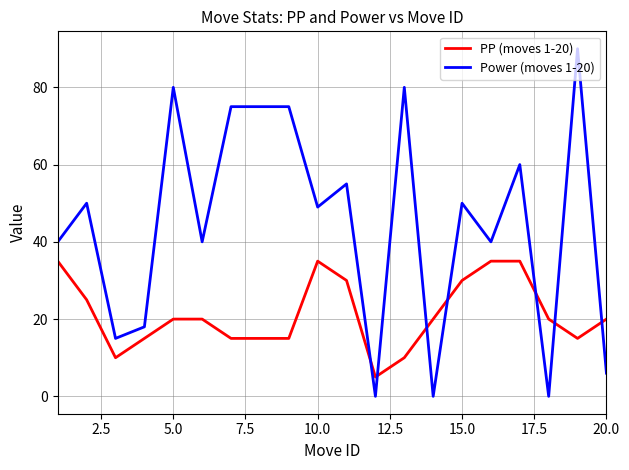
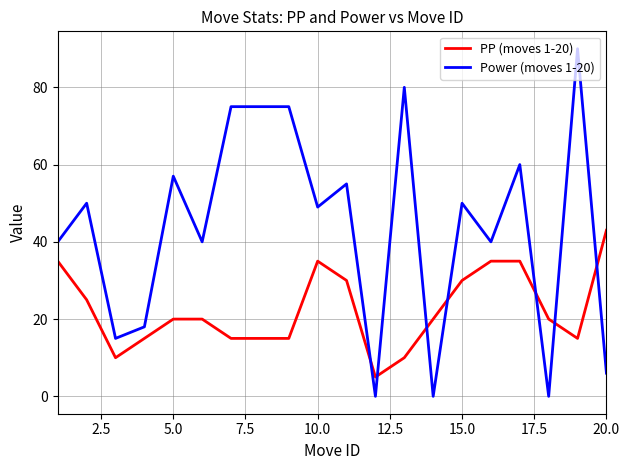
  {
    "PP (moves 1-20)": {
      "5.0": 20,
      "10.0": 35,
      "15.0": 30,
-     "20.0": 20
+     "20.0": 43
    },
    "Power (moves 1-20)": {
-     "5.0": 80,
+     "5.0": 57,
      "10.0": 49,
      "15.0": 50,
      "20.0": 6
    }
  }
